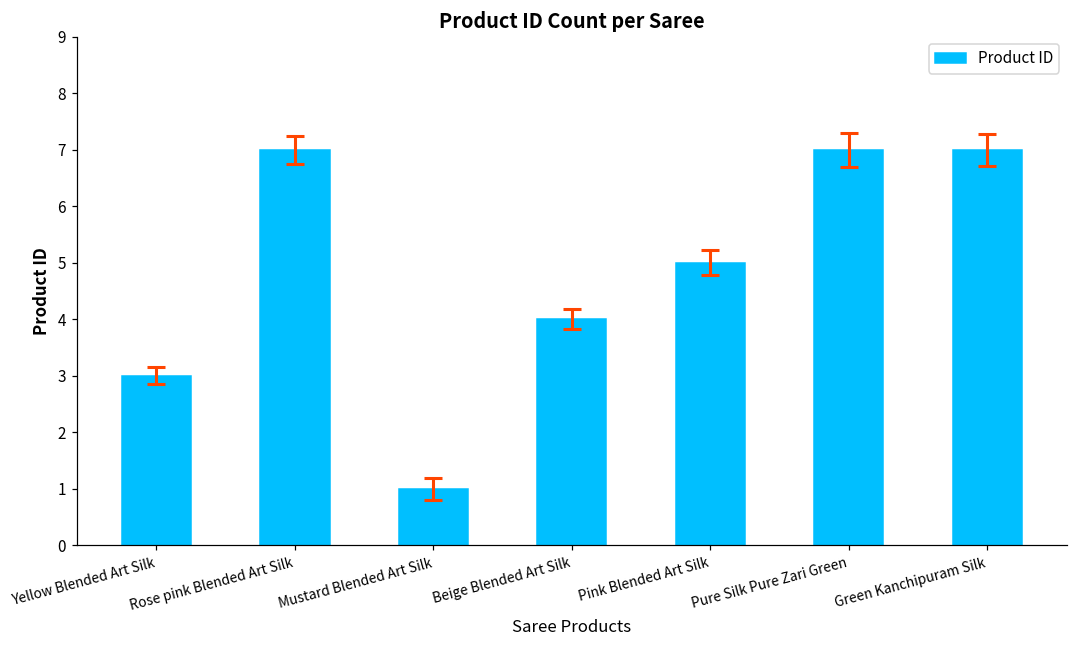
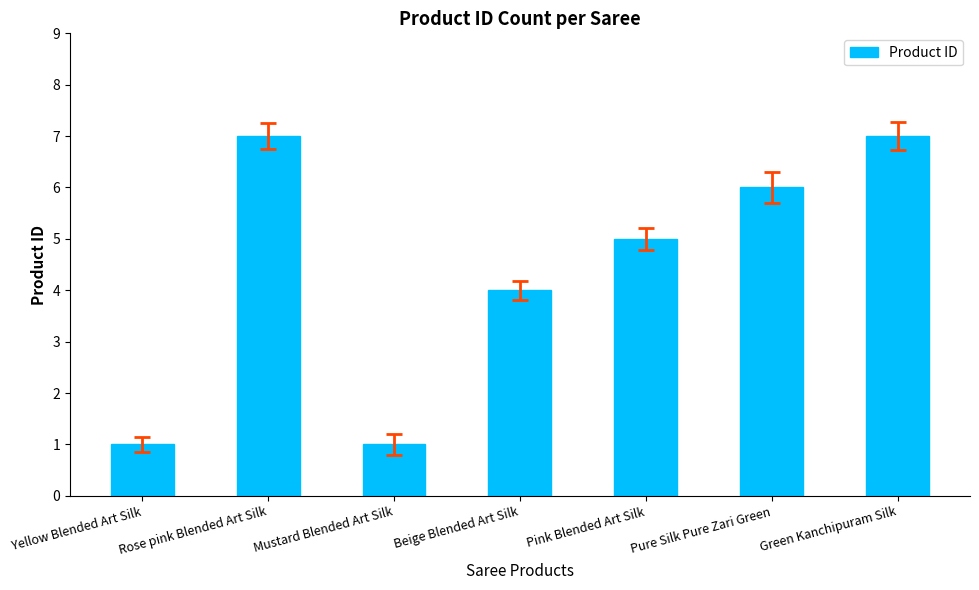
  {
    "Product ID": {
-     "Yellow Blended Art Silk": 3,
+     "Yellow Blended Art Silk": 1,
      "Rose pink Blended Art Silk": 7,
      "Mustard Blended Art Silk": 1,
      "Beige Blended Art Silk": 4,
      "Pink Blended Art Silk": 5,
-     "Pure Silk Pure Zari Green": 7,
+     "Pure Silk Pure Zari Green": 6,
      "Green Kanchipuram Silk": 7
    }
  }
